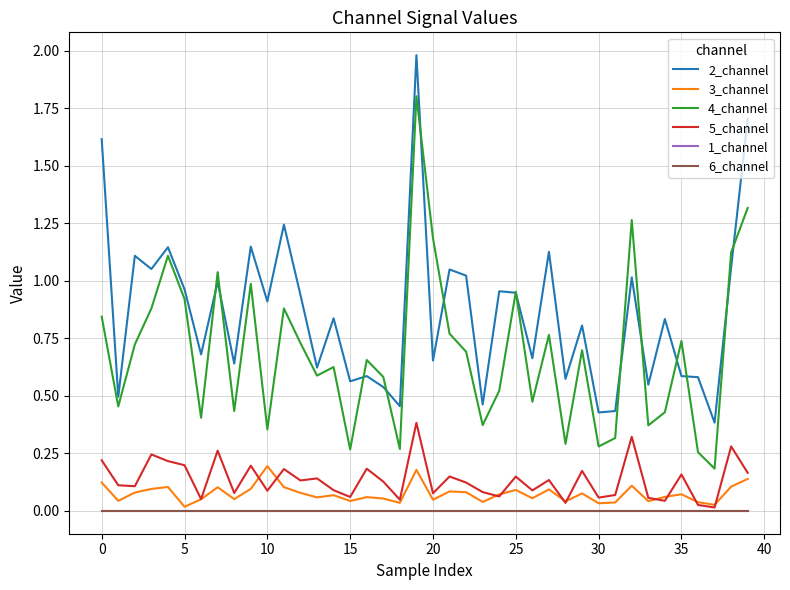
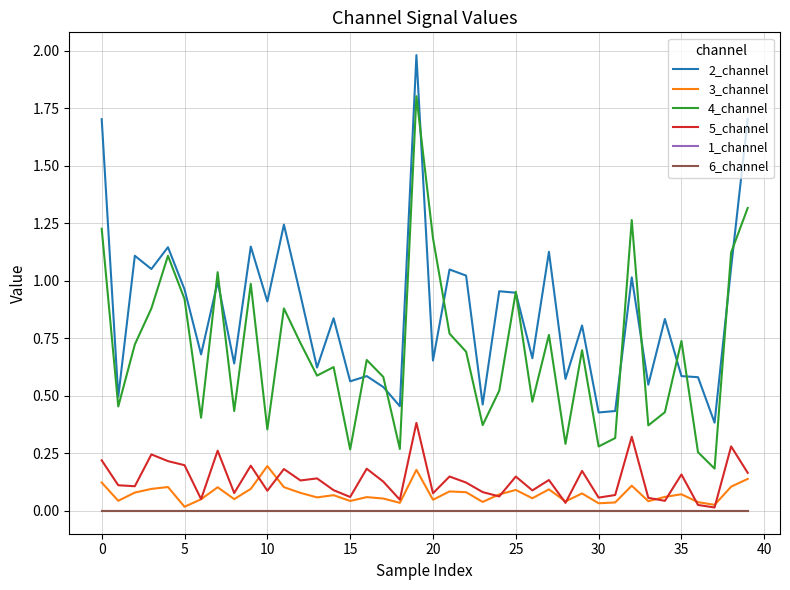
  {
    "2_channel": {
-     "0": 1.62,
+     "0": 1.70,
      "5": 0.96,
      "10": 0.91,
      "15": 0.56,
      "20": 0.65,
      "30": 0.43,
      "35": 0.59
    },
    "3_channel": {
      "0": 0.12,
      "5": 0.02,
      "10": 0.20,
      "15": 0.04,
      "20": 0.05,
      "25": 0.09,
      "30": 0.03,
      "35": 0.07
    },
    "4_channel": {
-     "0": 0.84,
+     "0": 1.23,
      "5": 0.92,
      "10": 0.35,
      "15": 0.27,
      "20": 1.19,
      "30": 0.28,
      "35": 0.74
    },
    "5_channel": {
      "0": 0.22,
      "5": 0.20,
      "10": 0.09,
      "15": 0.06,
      "20": 0.08,
      "25": 0.15,
      "30": 0.06,
      "35": 0.16
    },
    "6_channel": {
      "0": 0.00,
      "5": 0.00,
      "10": 0.00,
      "15": 0.00,
      "20": 0.00,
      "25": 0.00,
      "30": 0.00,
      "35": 0.00
    }
  }
